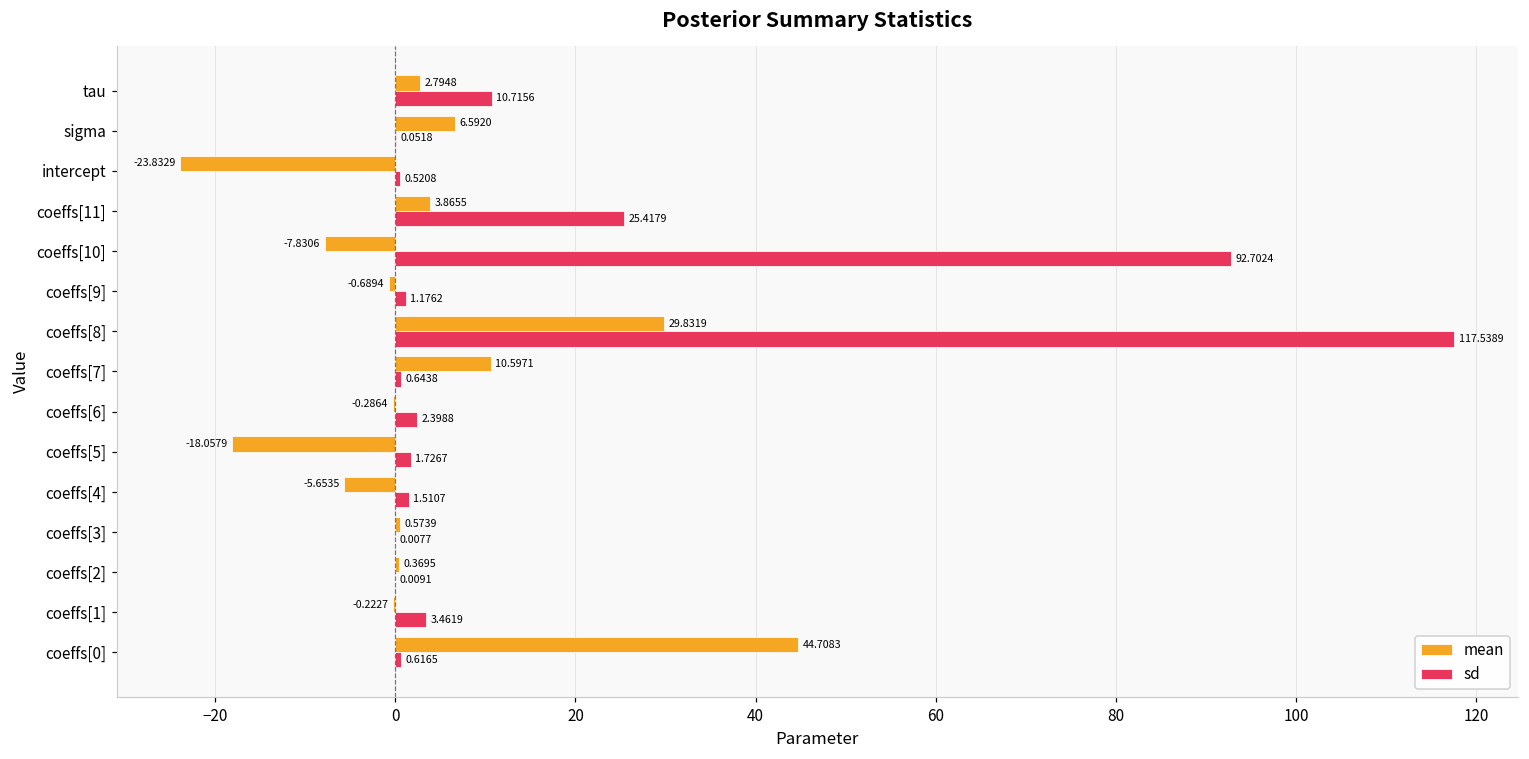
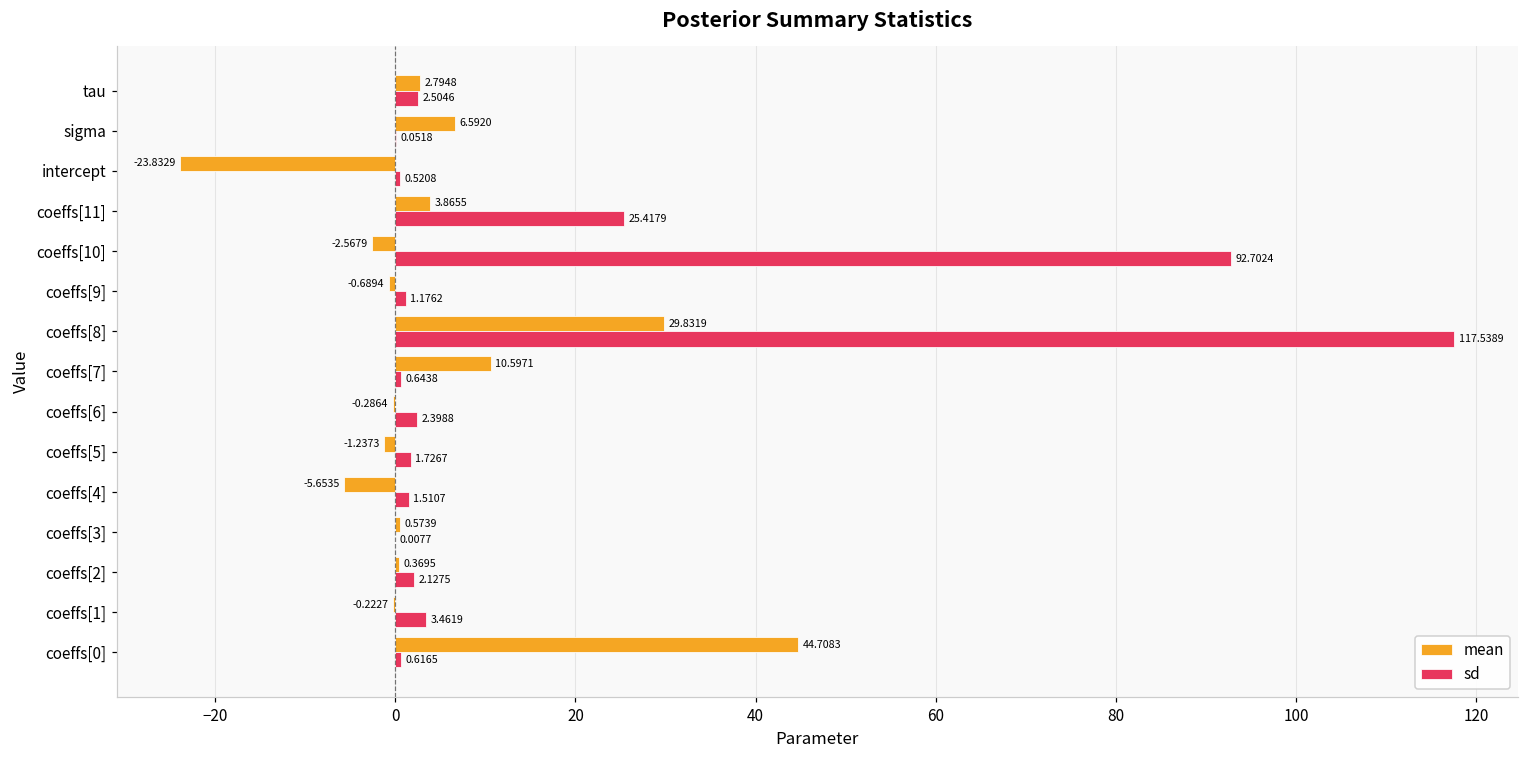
  {
    "mean": {
      "tau": 2.7948,
      "sigma": 6.5920,
      "intercept": -23.8329,
      "coeffs[11]": 3.8655,
-     "coeffs[10]": -7.8306,
+     "coeffs[10]": -2.5679,
      "coeffs[9]": -0.6894,
      "coeffs[8]": 29.8319,
      "coeffs[7]": 10.5971,
      "coeffs[6]": -0.2864,
-     "coeffs[5]": -18.0579,
+     "coeffs[5]": -1.2373,
      "coeffs[4]": -5.6535,
      "coeffs[3]": 0.5739,
      "coeffs[2]": 0.3695,
      "coeffs[1]": -0.2227,
      "coeffs[0]": 44.7083
    },
    "sd": {
-     "tau": 10.7156,
+     "tau": 2.5046,
      "sigma": 0.0518,
      "intercept": 0.5208,
      "coeffs[11]": 25.4179,
      "coeffs[10]": 92.7024,
      "coeffs[9]": 1.1762,
      "coeffs[8]": 117.5389,
      "coeffs[7]": 0.6438,
      "coeffs[6]": 2.3988,
      "coeffs[5]": 1.7267,
      "coeffs[4]": 1.5107,
      "coeffs[3]": 0.0077,
-     "coeffs[2]": 0.0091,
+     "coeffs[2]": 2.1275,
      "coeffs[1]": 3.4619,
      "coeffs[0]": 0.6165
    }
  }
